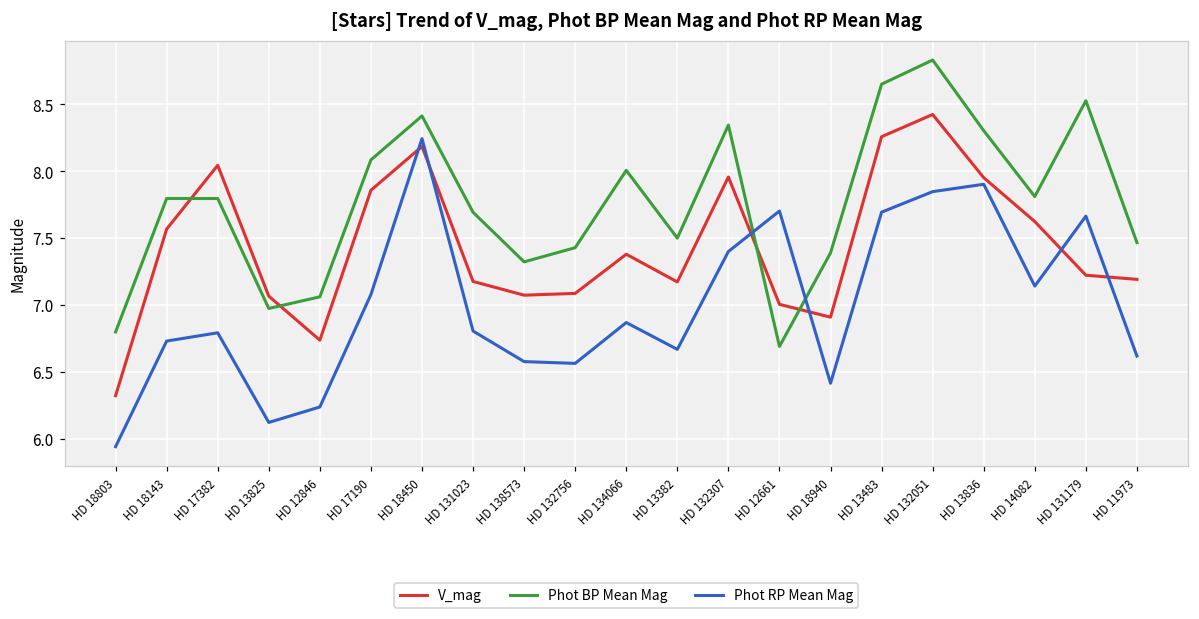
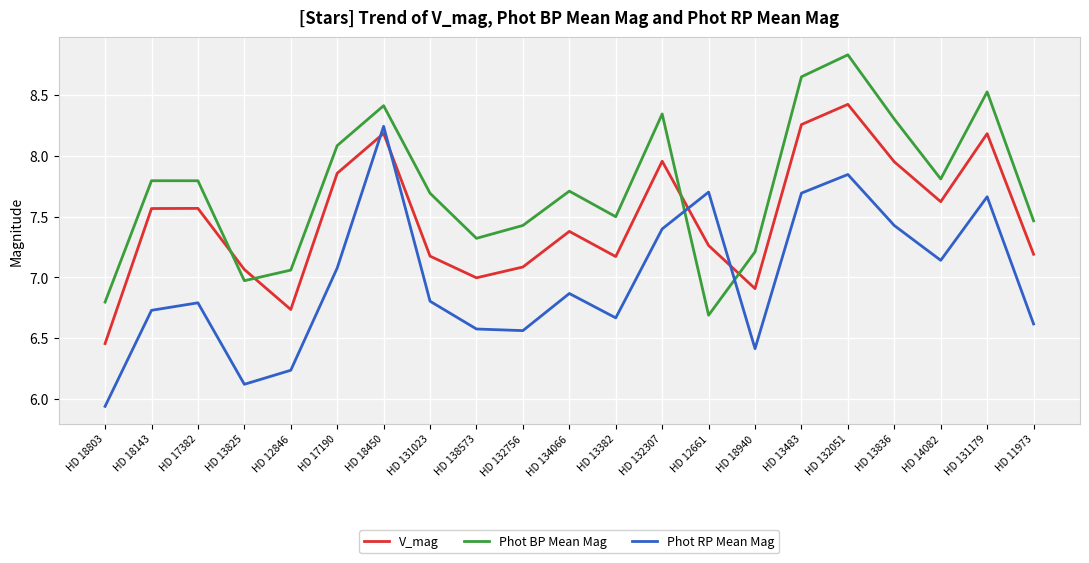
  {
    "V_mag": {
-     "HD 18803": 6.32,
+     "HD 18803": 6.46,
      "HD 18143": 7.57,
-     "HD 17382": 8.04,
+     "HD 17382": 7.57,
      "HD 13825": 7.07,
      "HD 12846": 6.74,
      "HD 17190": 7.86,
      "HD 18450": 8.18,
      "HD 131023": 7.17,
-     "HD 138573": 7.07,
+     "HD 138573": 7.00,
      "HD 132756": 7.09,
      "HD 134066": 7.38,
      "HD 13382": 7.17,
      "HD 132307": 7.96,
-     "HD 12661": 7.00,
+     "HD 12661": 7.26,
      "HD 18940": 6.91,
      "HD 13483": 8.26,
      "HD 132051": 8.42,
      "HD 13836": 7.95,
      "HD 14082": 7.62,
-     "HD 131179": 7.22,
+     "HD 131179": 8.18,
      "HD 11973": 7.19
    },
    "Phot BP Mean Mag": {
      "HD 18803": 6.80,
      "HD 18143": 7.80,
      "HD 17382": 7.79,
      "HD 13825": 6.97,
      "HD 12846": 7.06,
      "HD 17190": 8.08,
      "HD 18450": 8.41,
      "HD 131023": 7.69,
      "HD 138573": 7.32,
      "HD 132756": 7.43,
-     "HD 134066": 8.01,
+     "HD 134066": 7.71,
      "HD 13382": 7.50,
      "HD 132307": 8.34,
      "HD 12661": 6.69,
-     "HD 18940": 7.39,
+     "HD 18940": 7.21,
      "HD 13483": 8.65,
      "HD 132051": 8.83,
      "HD 13836": 8.30,
      "HD 14082": 7.81,
      "HD 131179": 8.53,
      "HD 11973": 7.47
    },
    "Phot RP Mean Mag": {
      "HD 18803": 5.94,
      "HD 18143": 6.73,
      "HD 17382": 6.79,
      "HD 13825": 6.12,
      "HD 12846": 6.24,
      "HD 17190": 7.08,
      "HD 18450": 8.24,
      "HD 131023": 6.80,
      "HD 138573": 6.58,
      "HD 132756": 6.56,
      "HD 134066": 6.87,
      "HD 13382": 6.67,
      "HD 132307": 7.40,
      "HD 12661": 7.70,
      "HD 18940": 6.41,
      "HD 13483": 7.69,
      "HD 132051": 7.85,
-     "HD 13836": 7.90,
+     "HD 13836": 7.43,
      "HD 14082": 7.14,
      "HD 131179": 7.66,
      "HD 11973": 6.62
    }
  }
